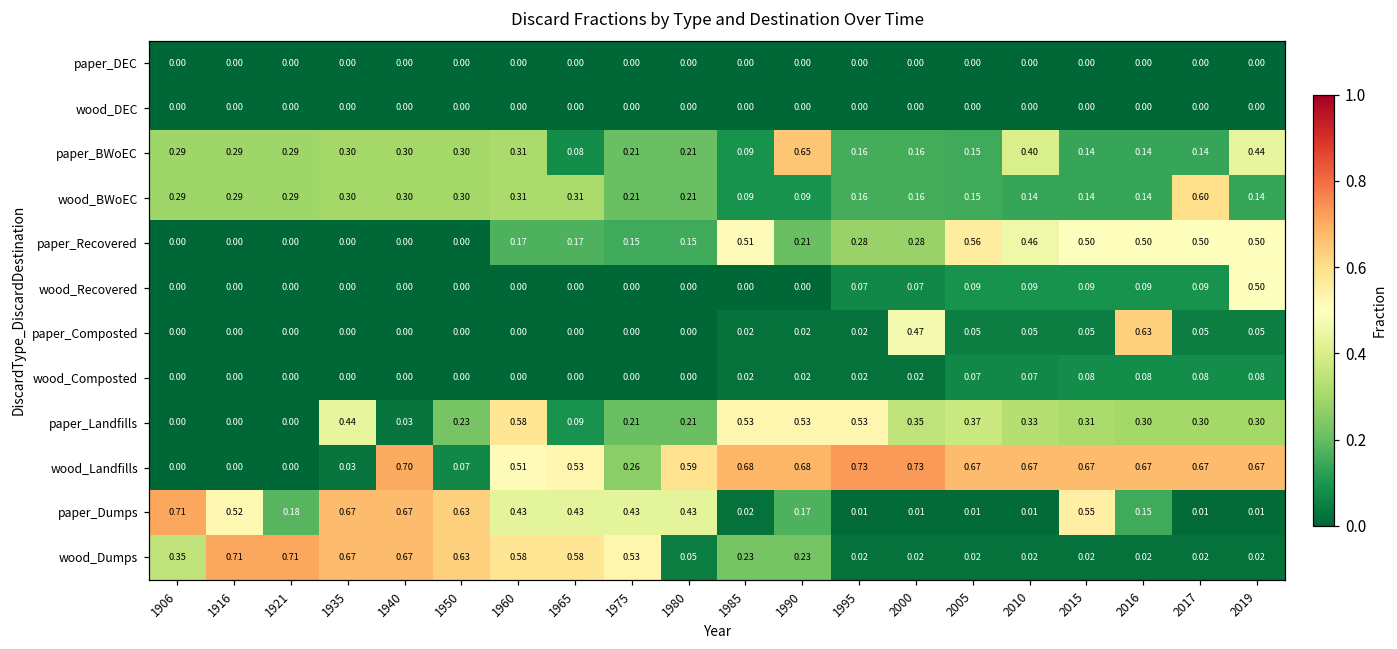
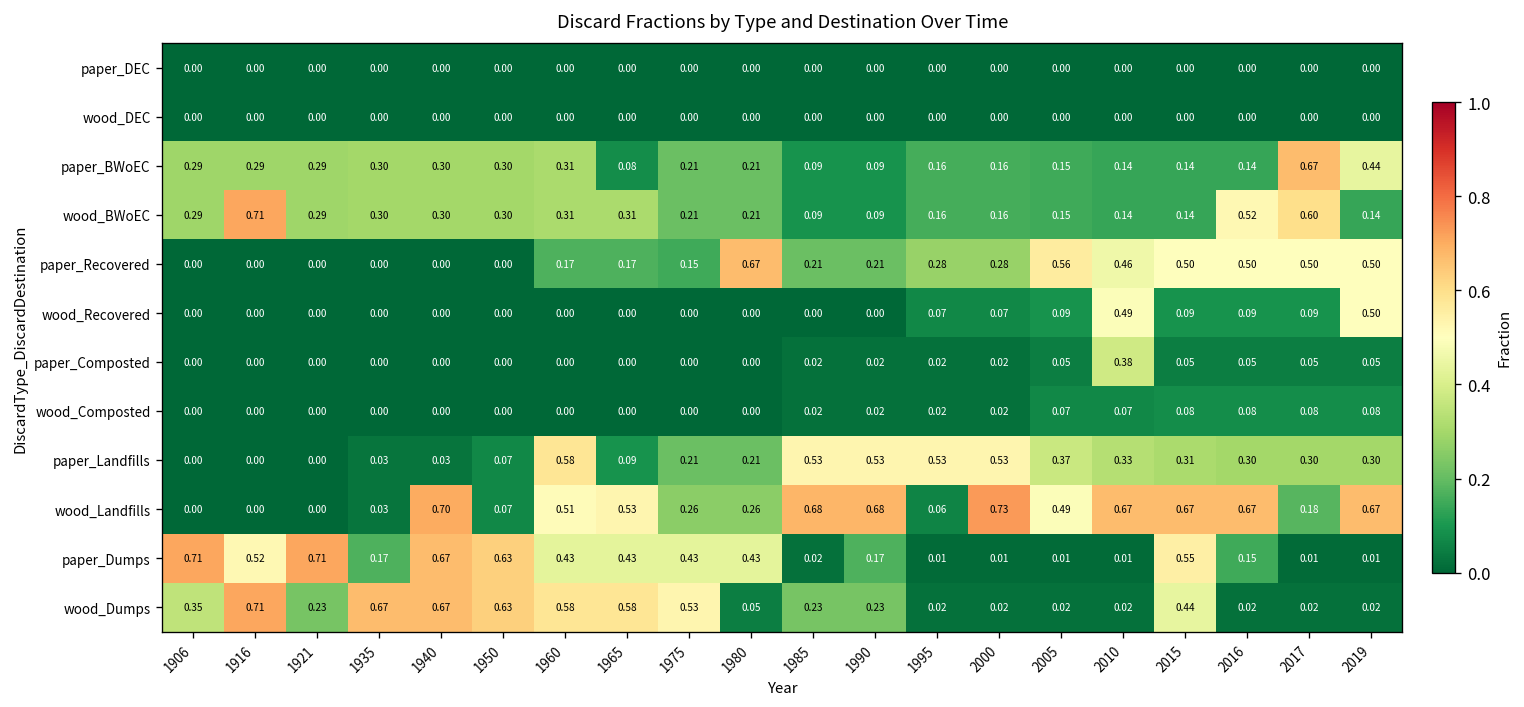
  {
    "paper_BWoEC": {
      "1906": 0.29,
      "1916": 0.29,
      "1921": 0.29,
      "1935": 0.30,
      "1940": 0.30,
      "1950": 0.30,
      "1960": 0.31,
      "1965": 0.08,
      "1975": 0.21,
      "1980": 0.21,
      "1985": 0.09,
-     "1990": 0.65,
+     "1990": 0.09,
      "1995": 0.16,
      "2000": 0.16,
      "2005": 0.15,
-     "2010": 0.40,
+     "2010": 0.14,
      "2015": 0.14,
      "2016": 0.14,
-     "2017": 0.14,
+     "2017": 0.67,
      "2019": 0.44
    },
    "wood_BWoEC": {
      "1906": 0.29,
-     "1916": 0.29,
+     "1916": 0.71,
      "1921": 0.29,
      "1935": 0.30,
      "1940": 0.30,
      "1950": 0.30,
      "1960": 0.31,
      "1965": 0.31,
      "1975": 0.21,
      "1980": 0.21,
      "1985": 0.09,
      "1990": 0.09,
      "1995": 0.16,
      "2000": 0.16,
      "2005": 0.15,
      "2010": 0.14,
      "2015": 0.14,
-     "2016": 0.14,
+     "2016": 0.52,
      "2017": 0.60,
      "2019": 0.14
    },
    "paper_Recovered": {
      "1906": 0.00,
      "1916": 0.00,
      "1921": 0.00,
      "1935": 0.00,
      "1940": 0.00,
      "1950": 0.00,
      "1960": 0.17,
      "1965": 0.17,
      "1975": 0.15,
-     "1980": 0.15,
-     "1985": 0.51,
+     "1980": 0.67,
+     "1985": 0.21,
      "1990": 0.21,
      "1995": 0.28,
      "2000": 0.28,
      "2005": 0.56,
      "2010": 0.46,
      "2015": 0.50,
      "2016": 0.50,
      "2017": 0.50,
      "2019": 0.50
    },
    "wood_Recovered": {
      "1906": 0.00,
      "1916": 0.00,
      "1921": 0.00,
      "1935": 0.00,
      "1940": 0.00,
      "1950": 0.00,
      "1960": 0.00,
      "1965": 0.00,
      "1975": 0.00,
      "1980": 0.00,
      "1985": 0.00,
      "1990": 0.00,
      "1995": 0.07,
      "2000": 0.07,
      "2005": 0.09,
-     "2010": 0.09,
+     "2010": 0.49,
      "2015": 0.09,
      "2016": 0.09,
      "2017": 0.09,
      "2019": 0.50
    },
    "paper_Composted": {
      "1906": 0.00,
      "1916": 0.00,
      "1921": 0.00,
      "1935": 0.00,
      "1940": 0.00,
      "1950": 0.00,
      "1960": 0.00,
      "1965": 0.00,
      "1975": 0.00,
      "1980": 0.00,
      "1985": 0.02,
      "1990": 0.02,
      "1995": 0.02,
-     "2000": 0.47,
+     "2000": 0.02,
      "2005": 0.05,
-     "2010": 0.05,
+     "2010": 0.38,
      "2015": 0.05,
-     "2016": 0.63,
+     "2016": 0.05,
      "2017": 0.05,
      "2019": 0.05
    },
    "paper_Landfills": {
      "1906": 0.00,
      "1916": 0.00,
      "1921": 0.00,
-     "1935": 0.44,
+     "1935": 0.03,
      "1940": 0.03,
-     "1950": 0.23,
+     "1950": 0.07,
      "1960": 0.58,
      "1965": 0.09,
      "1975": 0.21,
      "1980": 0.21,
      "1985": 0.53,
      "1990": 0.53,
      "1995": 0.53,
-     "2000": 0.35,
+     "2000": 0.53,
      "2005": 0.37,
      "2010": 0.33,
      "2015": 0.31,
      "2016": 0.30,
      "2017": 0.30,
      "2019": 0.30
    },
    "wood_Landfills": {
      "1906": 0.00,
      "1916": 0.00,
      "1921": 0.00,
      "1935": 0.03,
      "1940": 0.70,
      "1950": 0.07,
      "1960": 0.51,
      "1965": 0.53,
      "1975": 0.26,
-     "1980": 0.59,
+     "1980": 0.26,
      "1985": 0.68,
      "1990": 0.68,
-     "1995": 0.73,
+     "1995": 0.06,
      "2000": 0.73,
-     "2005": 0.67,
+     "2005": 0.49,
      "2010": 0.67,
      "2015": 0.67,
      "2016": 0.67,
-     "2017": 0.67,
+     "2017": 0.18,
      "2019": 0.67
    },
    "paper_Dumps": {
      "1906": 0.71,
      "1916": 0.52,
-     "1921": 0.18,
-     "1935": 0.67,
+     "1921": 0.71,
+     "1935": 0.17,
      "1940": 0.67,
      "1950": 0.63,
      "1960": 0.43,
      "1965": 0.43,
      "1975": 0.43,
      "1980": 0.43,
      "1985": 0.02,
      "1990": 0.17,
      "1995": 0.01,
      "2000": 0.01,
      "2005": 0.01,
      "2010": 0.01,
      "2015": 0.55,
      "2016": 0.15,
      "2017": 0.01,
      "2019": 0.01
    },
    "wood_Dumps": {
      "1906": 0.35,
      "1916": 0.71,
-     "1921": 0.71,
+     "1921": 0.23,
      "1935": 0.67,
      "1940": 0.67,
      "1950": 0.63,
      "1960": 0.58,
      "1965": 0.58,
      "1975": 0.53,
      "1980": 0.05,
      "1985": 0.23,
      "1990": 0.23,
      "1995": 0.02,
      "2000": 0.02,
      "2005": 0.02,
      "2010": 0.02,
-     "2015": 0.02,
+     "2015": 0.44,
      "2016": 0.02,
      "2017": 0.02,
      "2019": 0.02
    }
  }
